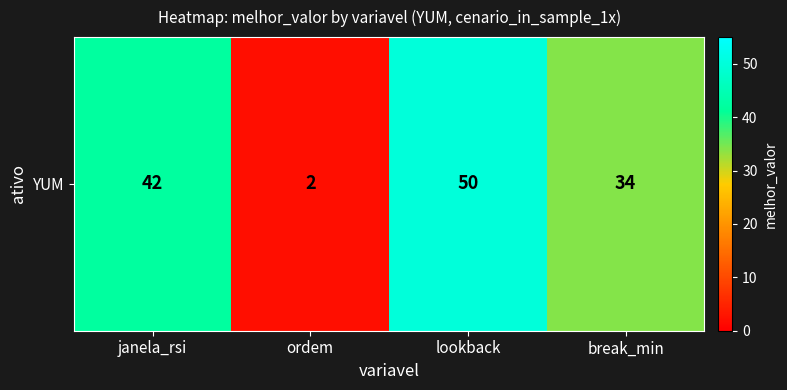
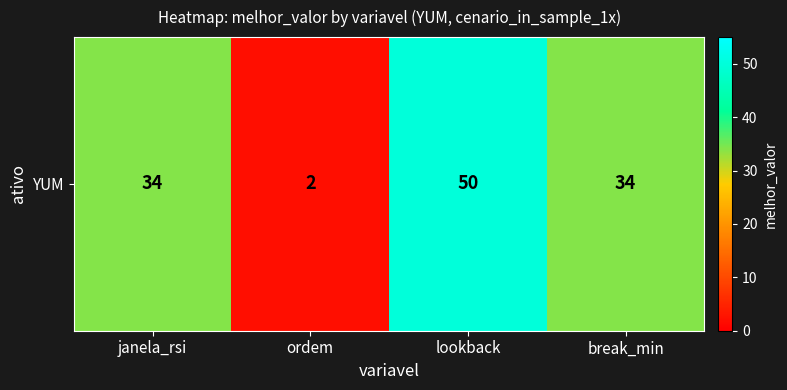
  {
    "YUM": {
-     "janela_rsi": 42,
+     "janela_rsi": 34,
      "ordem": 2,
      "lookback": 50,
      "break_min": 34
    }
  }
